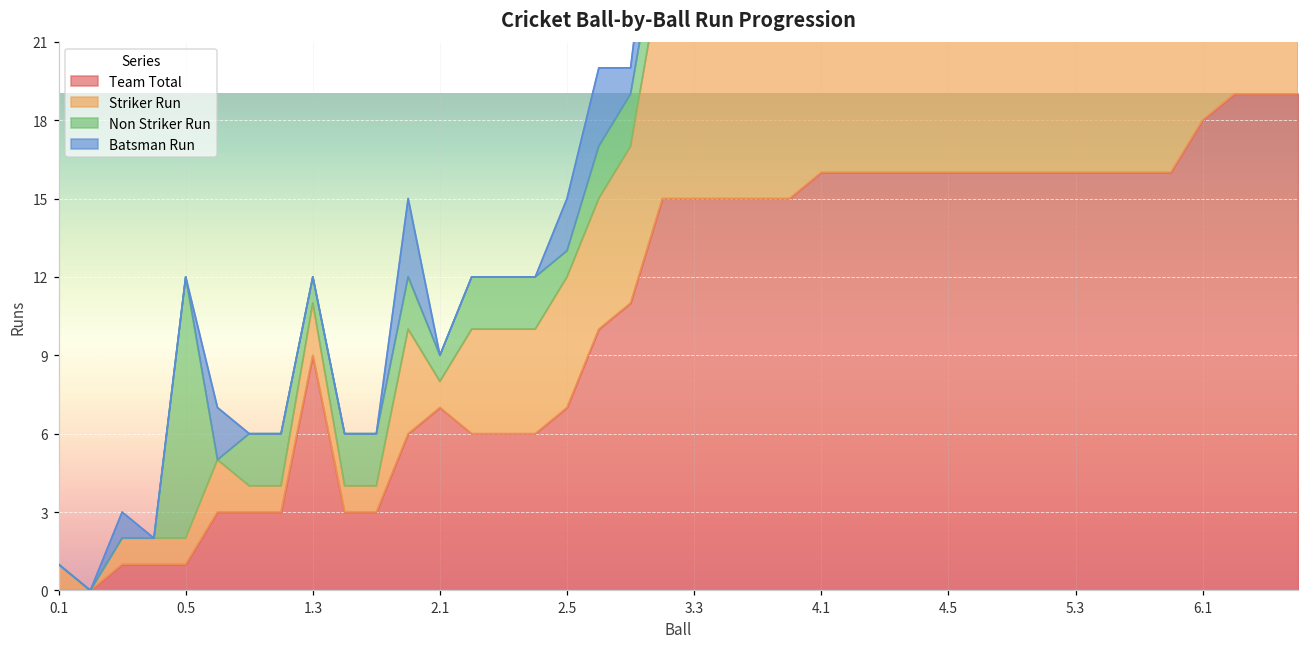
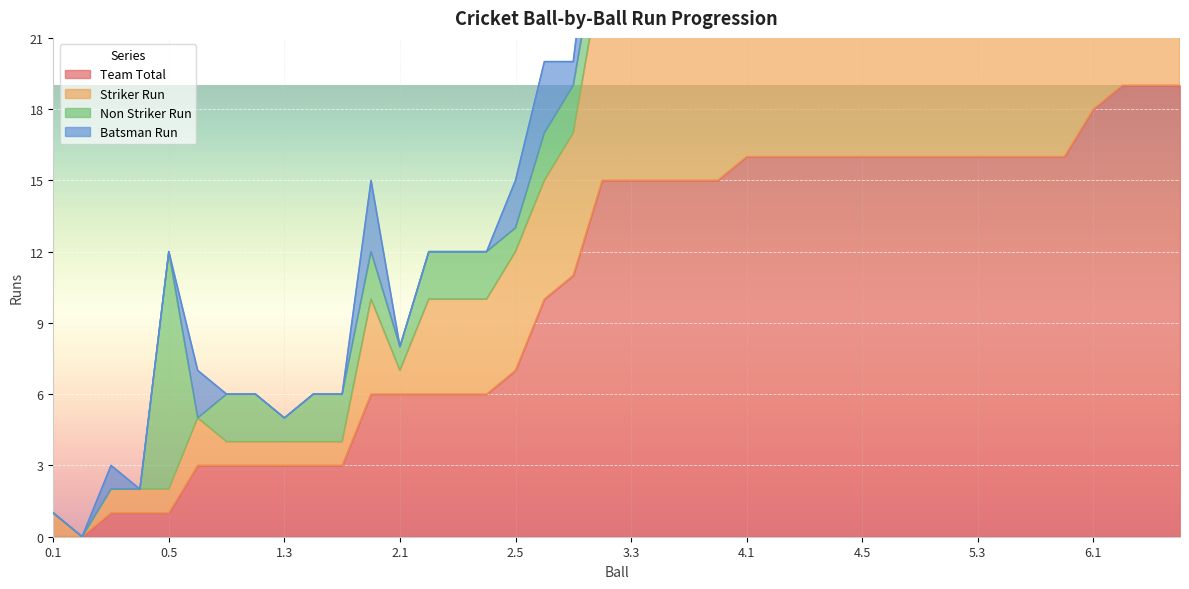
  {
    "Team Total": {
      "0.1": 0,
      "0.5": 1,
-     "1.3": 9,
-     "2.1": 7,
+     "1.3": 3,
+     "2.1": 6,
      "2.5": 7,
      "3.3": 15,
      "4.1": 16,
      "4.5": 16,
      "5.3": 16,
      "6.1": 18
    },
    "Striker Run": {
      "0.5": 1,
-     "1.3": 2,
+     "1.3": 1,
      "2.1": 1,
      "2.5": 5
    },
    "Non Striker Run": {
      "2.5": 1
    },
    "Batsman Run": {
      "2.5": 2
    }
  }
